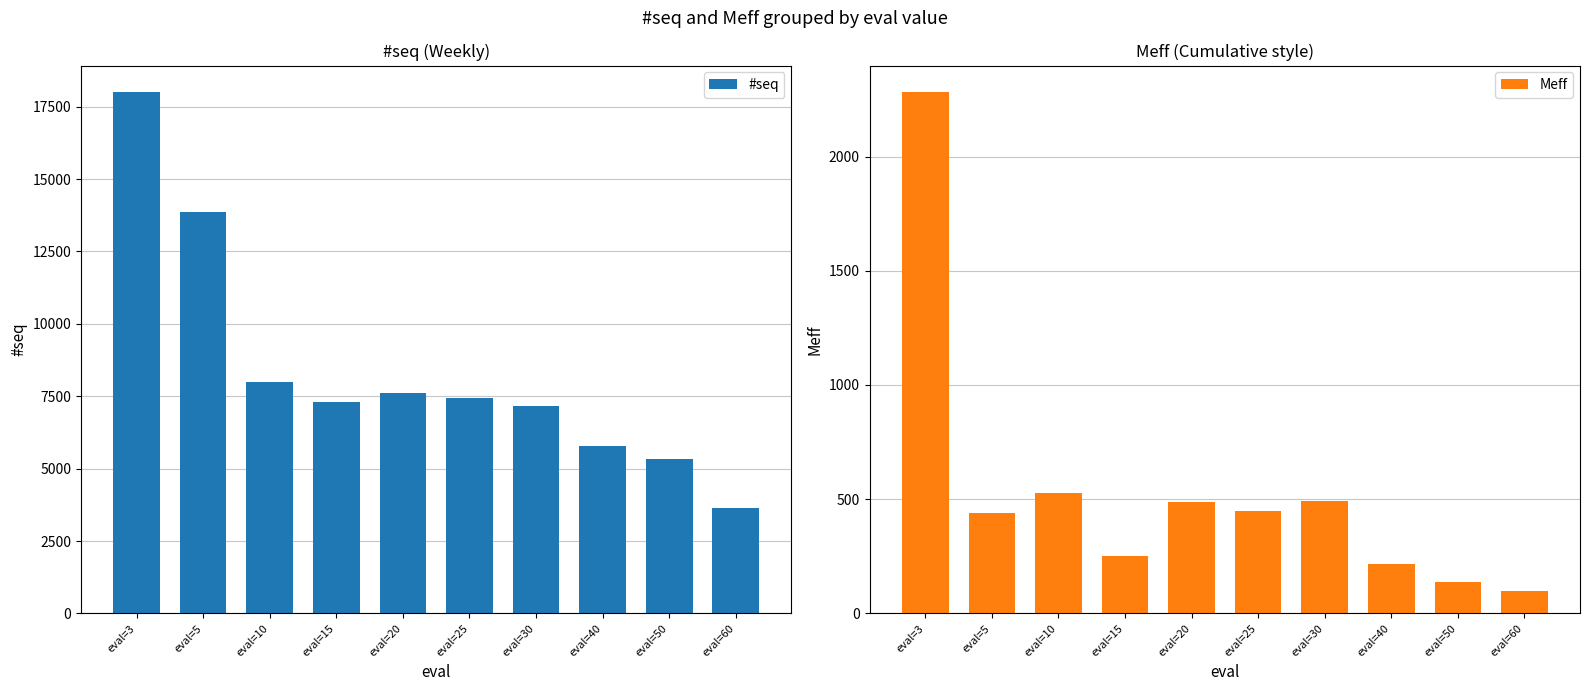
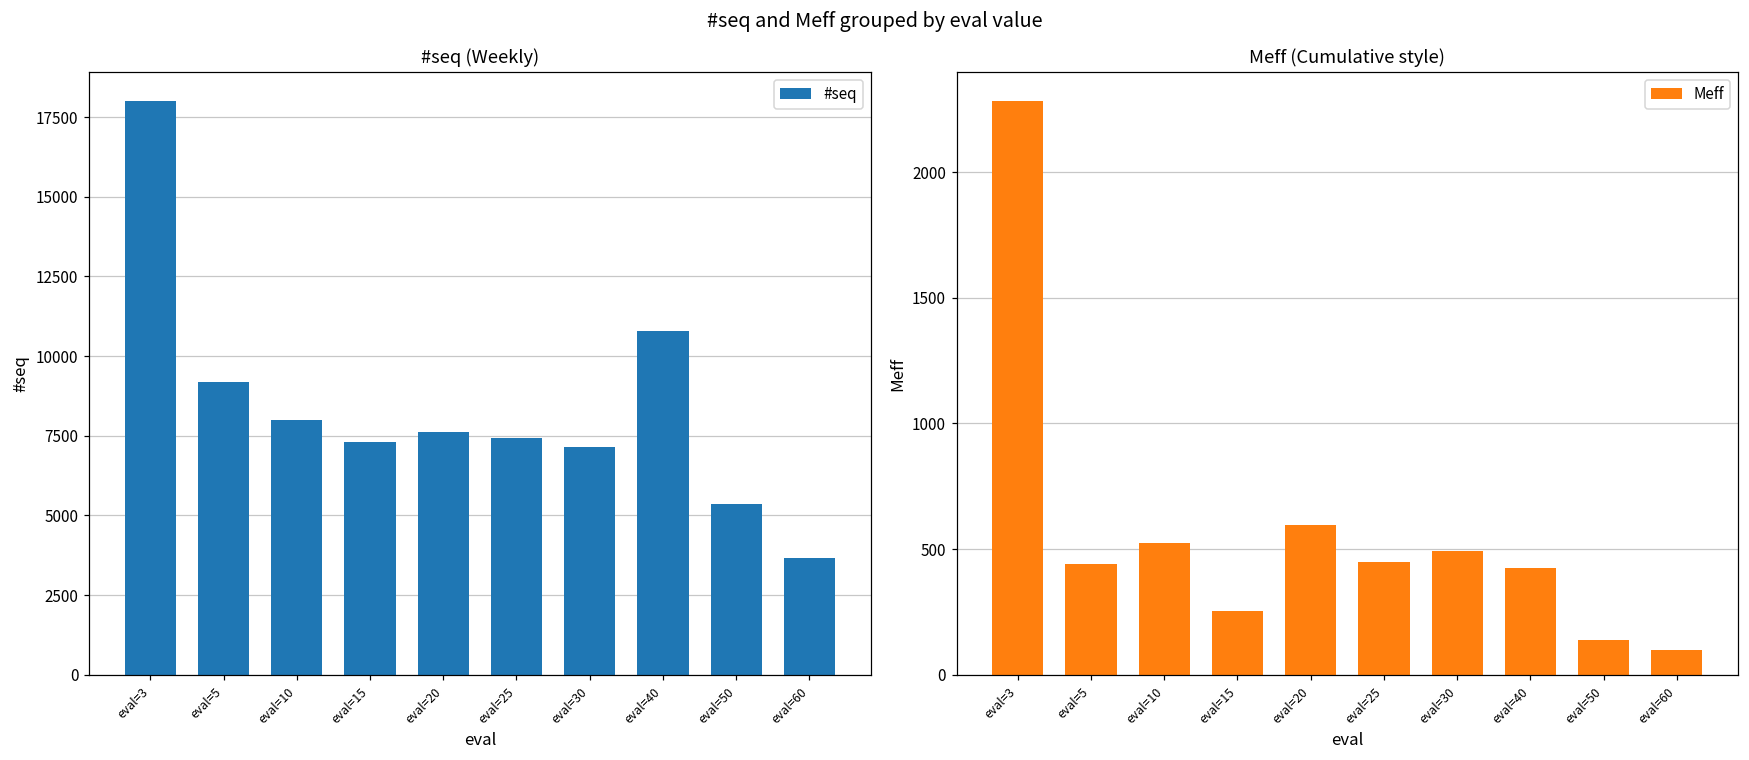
  {
    "#seq (Weekly)": {
      "eval=3": 18000,
-     "eval=5": 13900,
+     "eval=5": 9200,
      "eval=10": 8000,
      "eval=15": 7300,
      "eval=20": 7600,
      "eval=25": 7400,
      "eval=30": 7200,
-     "eval=40": 5800,
+     "eval=40": 10800,
      "eval=50": 5300,
      "eval=60": 3600
    },
    "Meff (Cumulative style)": {
      "eval=3": 2280,
      "eval=5": 440,
      "eval=10": 530,
      "eval=15": 250,
-     "eval=20": 490,
+     "eval=20": 590,
      "eval=25": 450,
      "eval=30": 490,
-     "eval=40": 220,
+     "eval=40": 430,
      "eval=50": 140,
      "eval=60": 100
    }
  }
